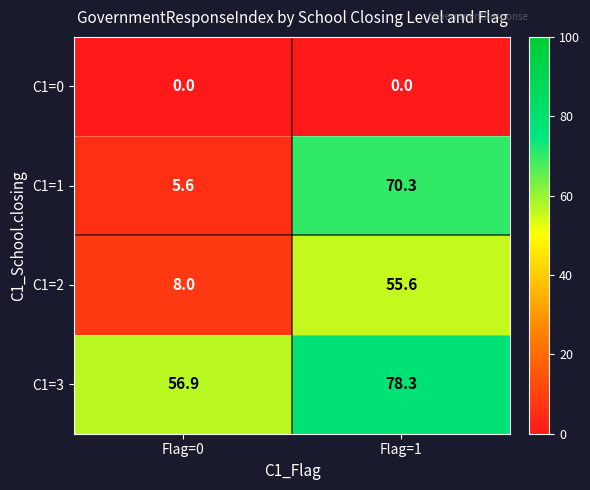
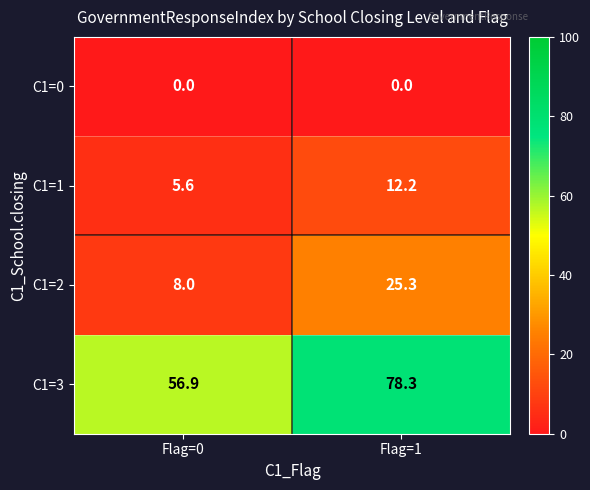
  {
    "C1=0": {
      "Flag=0": 0.0,
      "Flag=1": 0.0
    },
    "C1=1": {
      "Flag=0": 5.6,
-     "Flag=1": 70.3
+     "Flag=1": 12.2
    },
    "C1=2": {
      "Flag=0": 8.0,
-     "Flag=1": 55.6
+     "Flag=1": 25.3
    },
    "C1=3": {
      "Flag=0": 56.9,
      "Flag=1": 78.3
    }
  }
